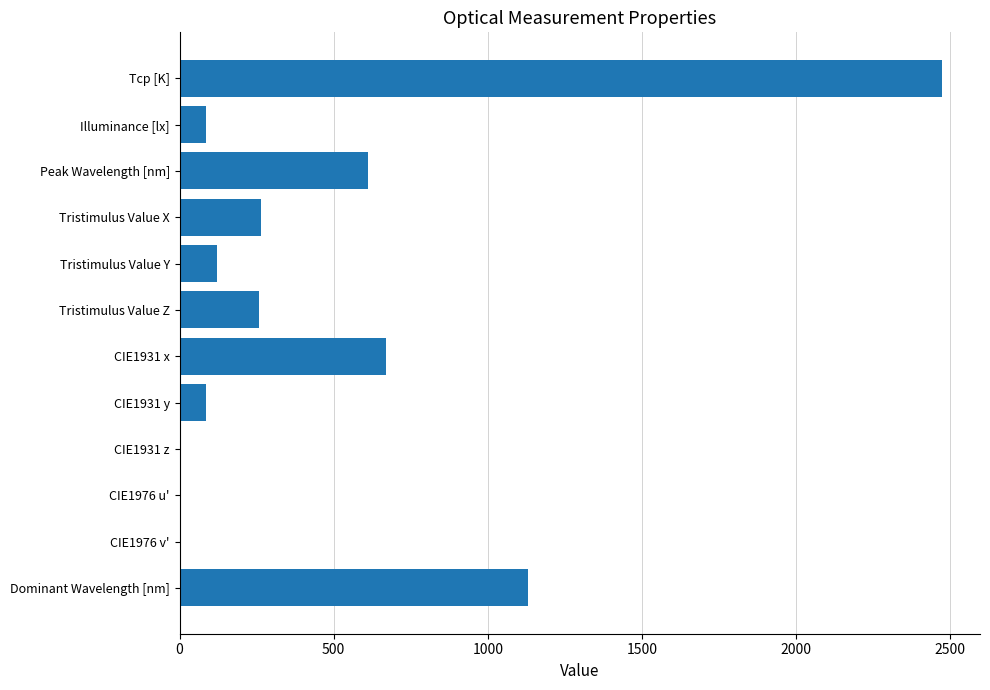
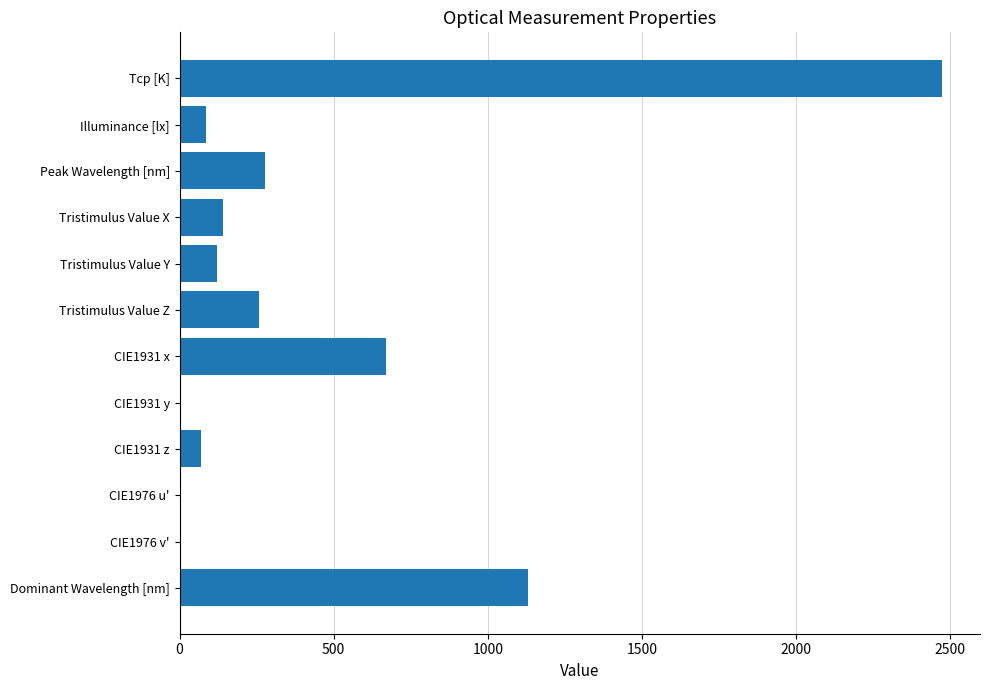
  {
    "Tcp [K]": 2470,
    "Illuminance [lx]": 90,
-   "Peak Wavelength [nm]": 610,
-   "Tristimulus Value X": 260,
+   "Peak Wavelength [nm]": 280,
+   "Tristimulus Value X": 140,
    "Tristimulus Value Y": 120,
    "Tristimulus Value Z": 260,
    "CIE1931 x": 670,
-   "CIE1931 y": 90,
-   "CIE1931 z": 0,
+   "CIE1931 y": 0,
+   "CIE1931 z": 70,
    "Dominant Wavelength [nm]": 1130
  }
